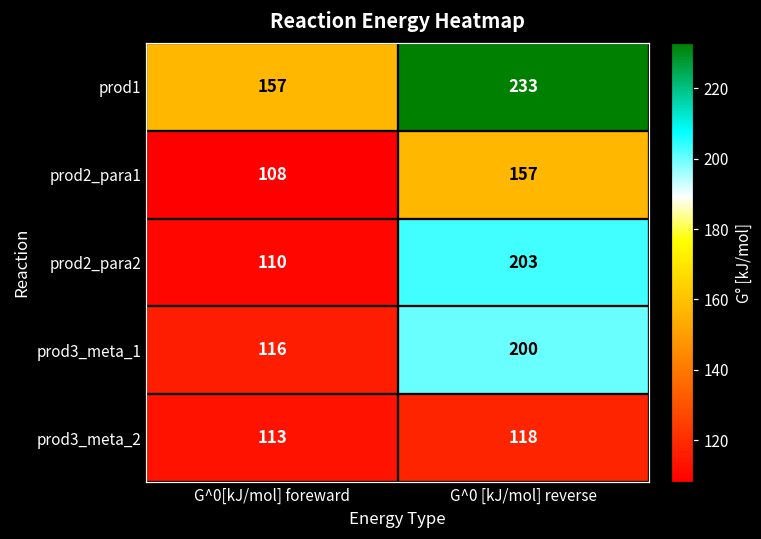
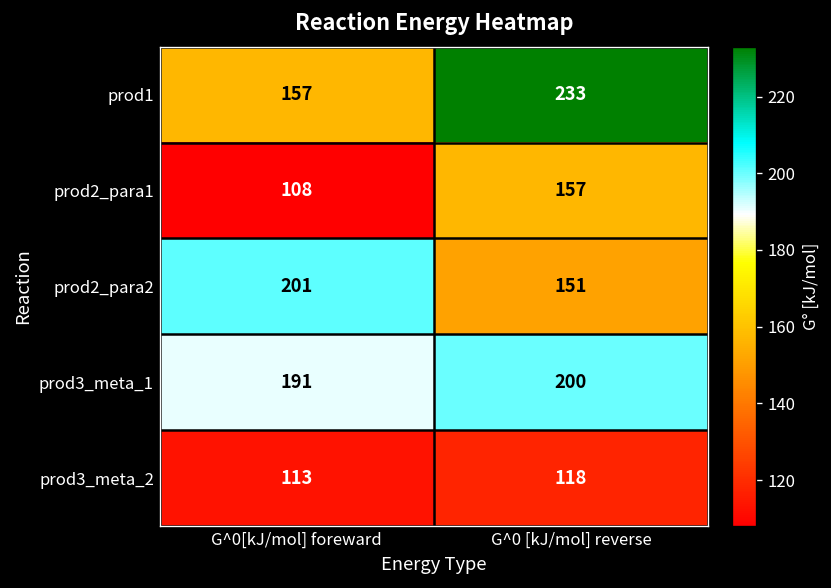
  {
    "prod1": {
      "G^0[kJ/mol] foreward": 157,
      "G^0 [kJ/mol] reverse": 233
    },
    "prod2_para1": {
      "G^0[kJ/mol] foreward": 108,
      "G^0 [kJ/mol] reverse": 157
    },
    "prod2_para2": {
-     "G^0[kJ/mol] foreward": 110,
-     "G^0 [kJ/mol] reverse": 203
+     "G^0[kJ/mol] foreward": 201,
+     "G^0 [kJ/mol] reverse": 151
    },
    "prod3_meta_1": {
-     "G^0[kJ/mol] foreward": 116,
+     "G^0[kJ/mol] foreward": 191,
      "G^0 [kJ/mol] reverse": 200
    },
    "prod3_meta_2": {
      "G^0[kJ/mol] foreward": 113,
      "G^0 [kJ/mol] reverse": 118
    }
  }
